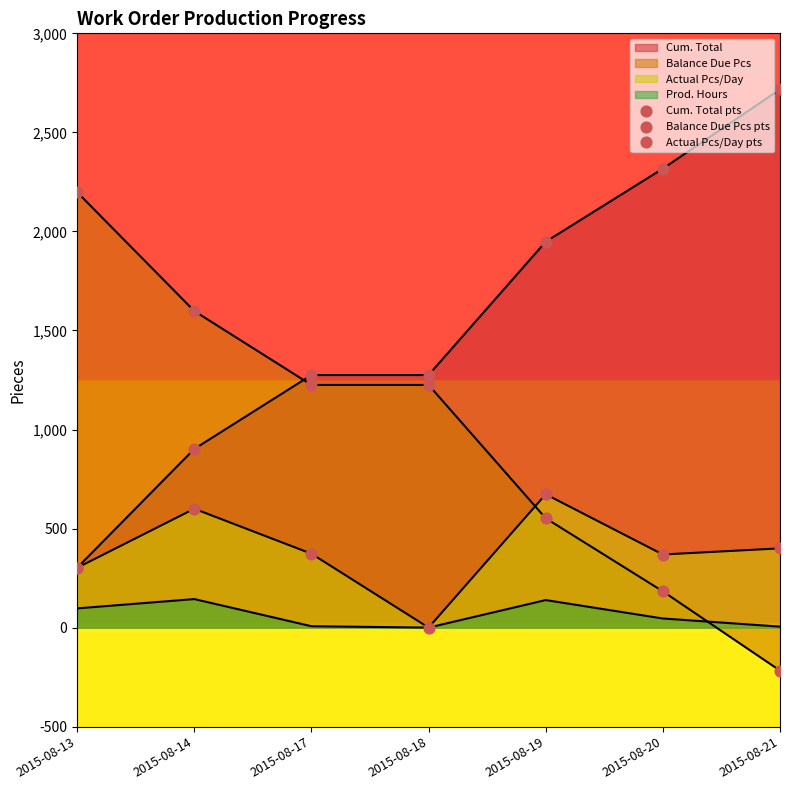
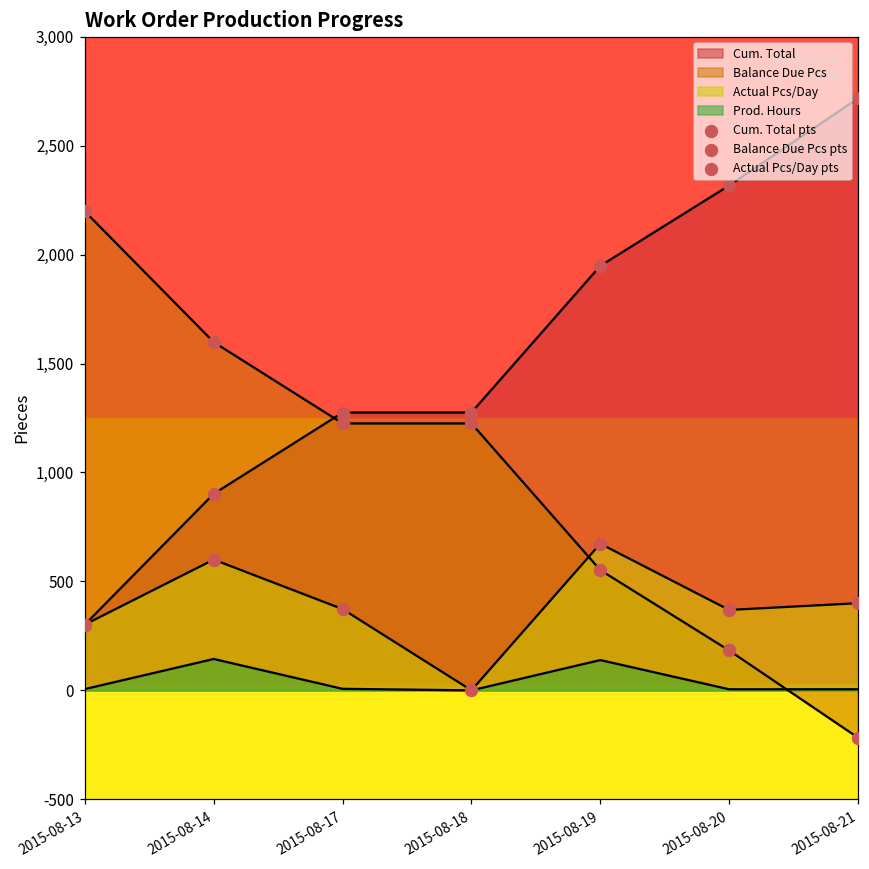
  {
    "Prod. Hours": {
-     "2015-08-13": 100,
+     "2015-08-13": 10,
      "2015-08-14": 140,
      "2015-08-17": 10,
      "2015-08-19": 140,
-     "2015-08-20": 50
+     "2015-08-20": 10
    }
  }
